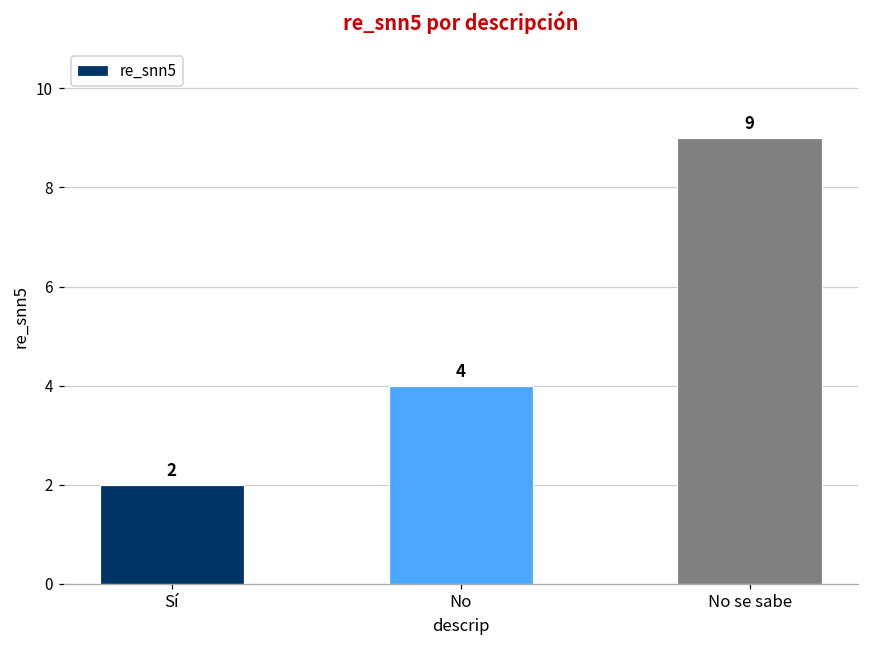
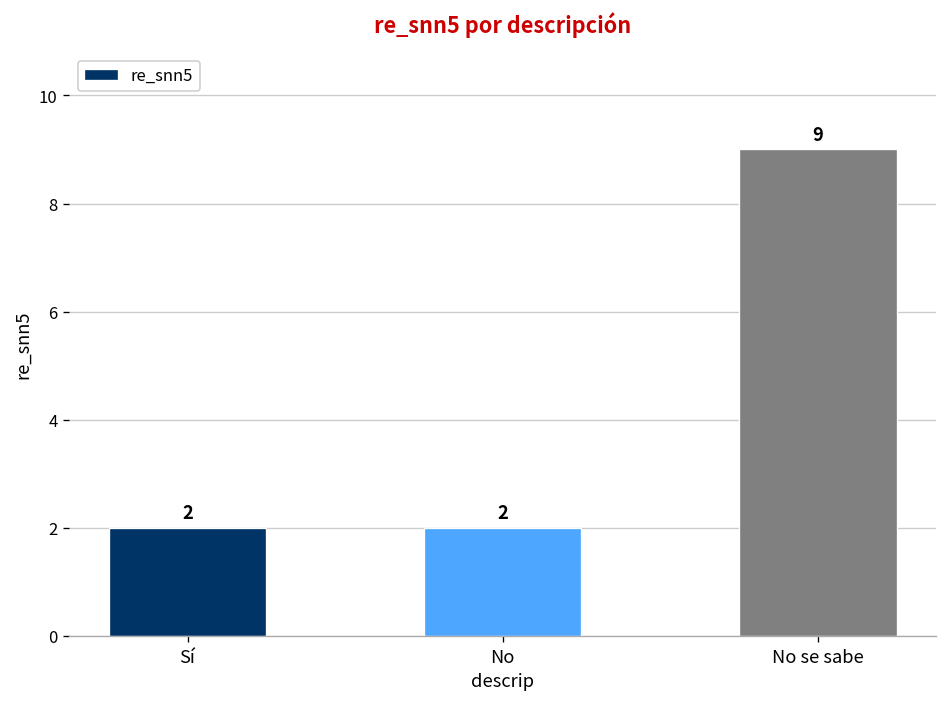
  {
    "Sí": 2,
-   "No": 4,
+   "No": 2,
    "No se sabe": 9
  }
